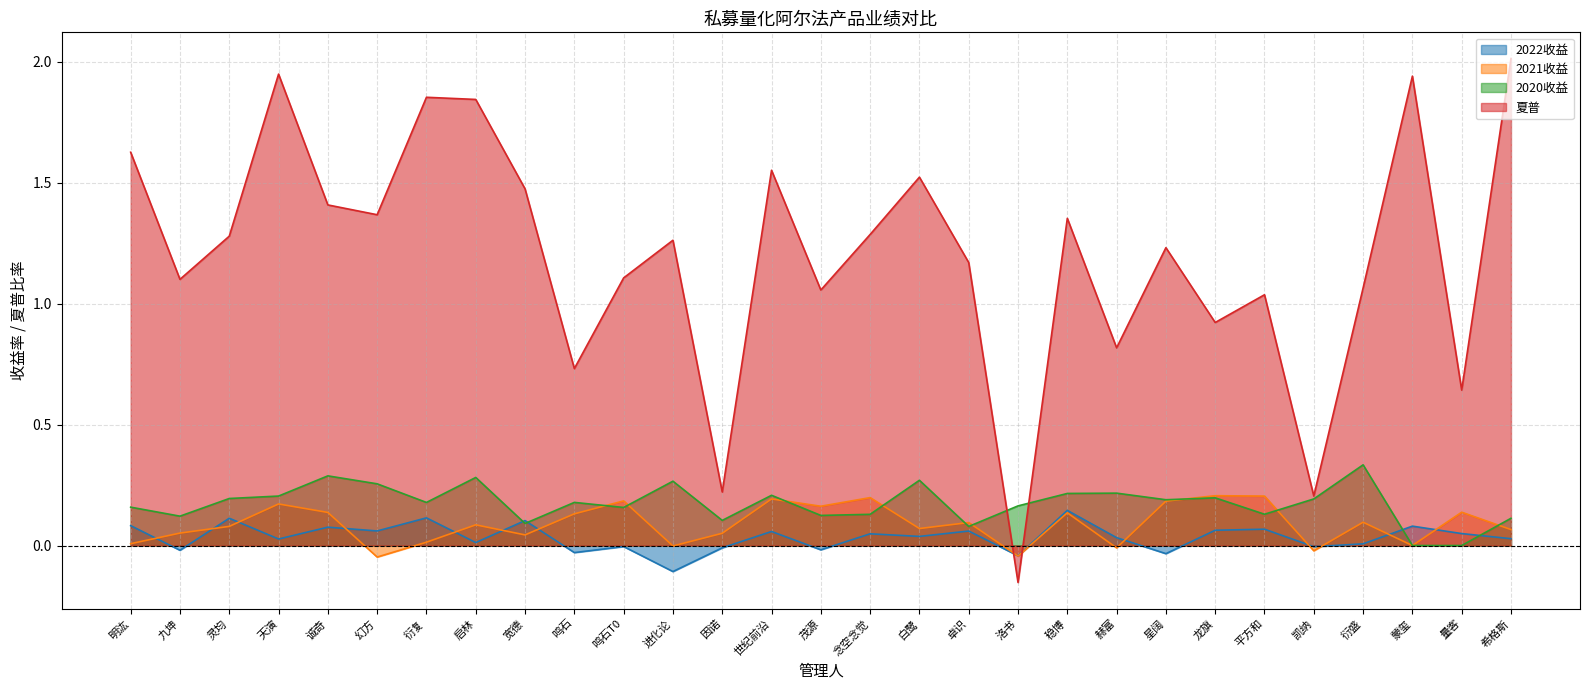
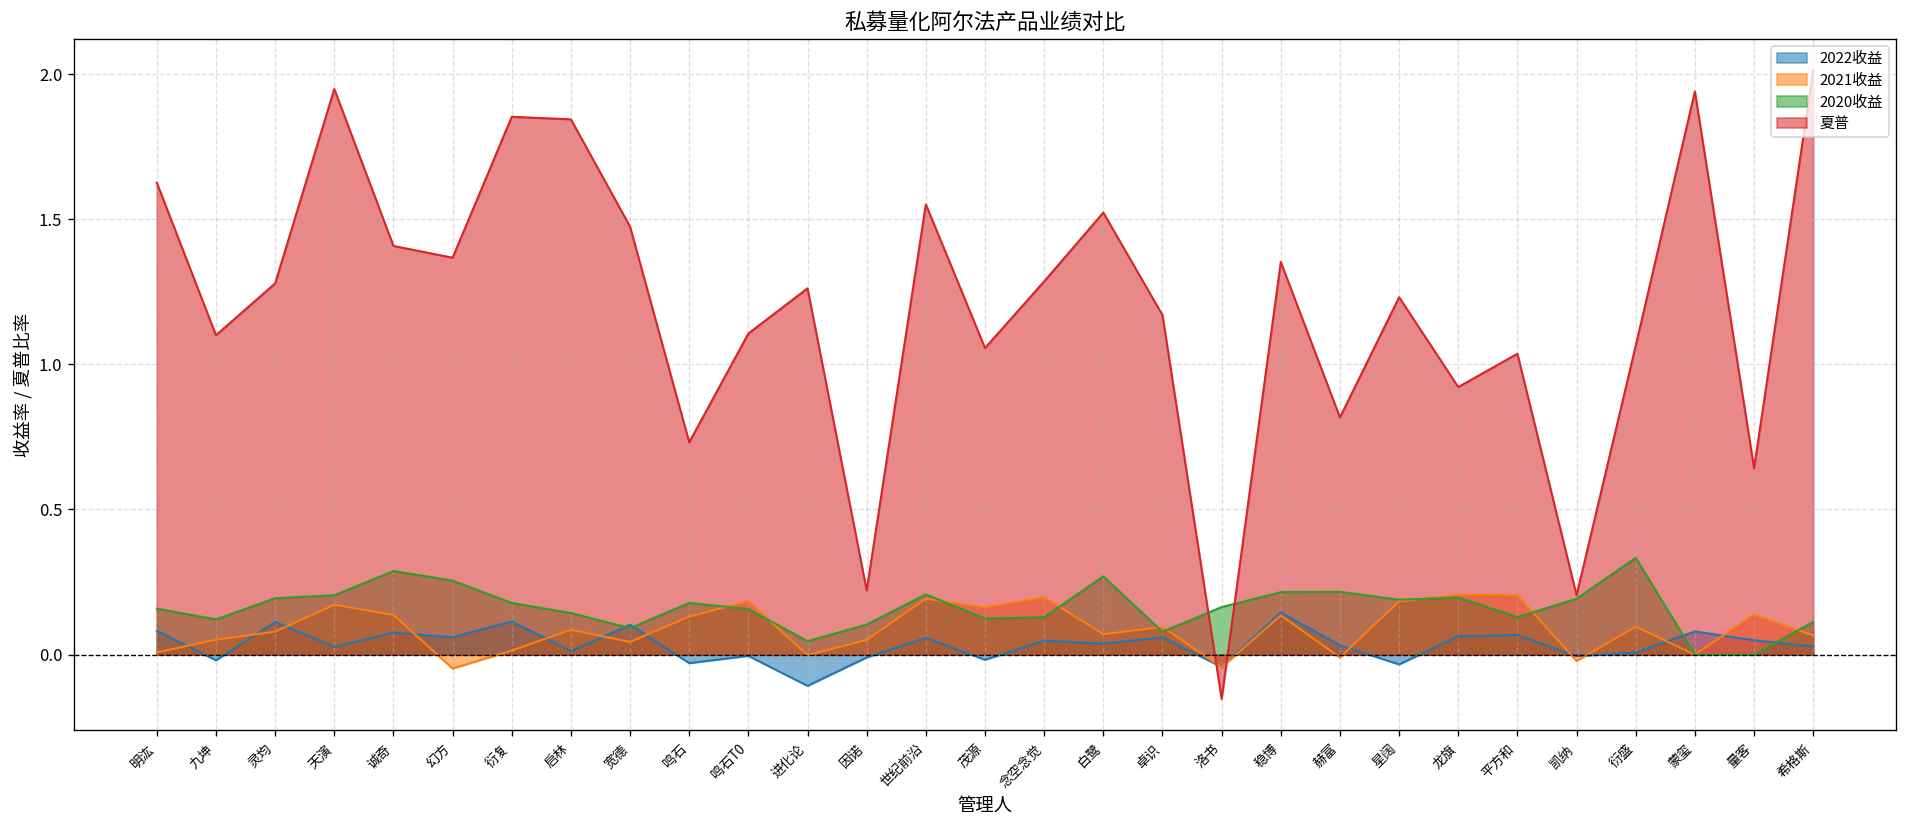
  {
    "2020收益": {
      "明汯": 0.16,
      "九坤": 0.12,
      "灵均": 0.19,
      "天演": 0.20,
      "诚奇": 0.29,
      "幻方": 0.25,
      "衍复": 0.18,
-     "启林": 0.28,
+     "启林": 0.14,
      "宽德": 0.09,
      "鸣石": 0.18,
      "鸣石T0": 0.16,
-     "进化论": 0.27,
+     "进化论": 0.05,
      "因诺": 0.10,
      "世纪前沿": 0.21,
      "茂源": 0.12,
      "念空念觉": 0.13,
      "白鹭": 0.27,
      "卓识": 0.08,
      "洛书": 0.16,
      "稳博": 0.22,
      "赫富": 0.22,
      "平方和": 0.13,
      "凯纳": 0.19,
      "衍盛": 0.33,
      "量客": 0.00,
      "希格斯": 0.11
    }
  }
